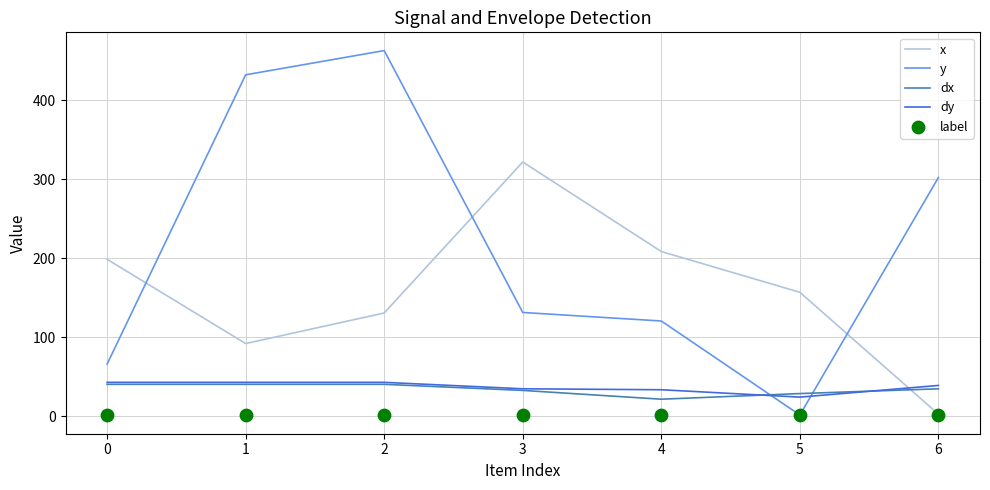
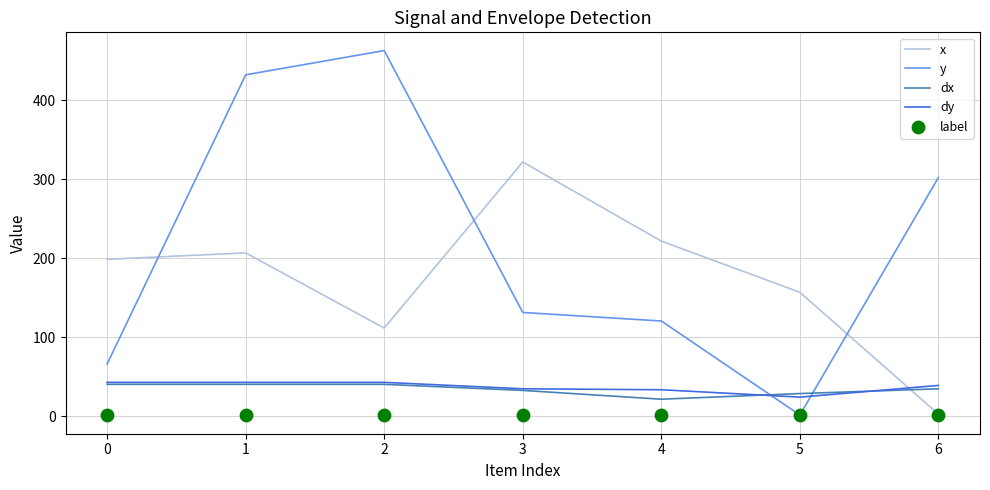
  {
    "x": {
      "0": 200,
-     "1": 90,
-     "2": 130,
+     "1": 210,
+     "2": 110,
      "3": 320,
-     "4": 210,
+     "4": 220,
      "5": 160
    }
  }
